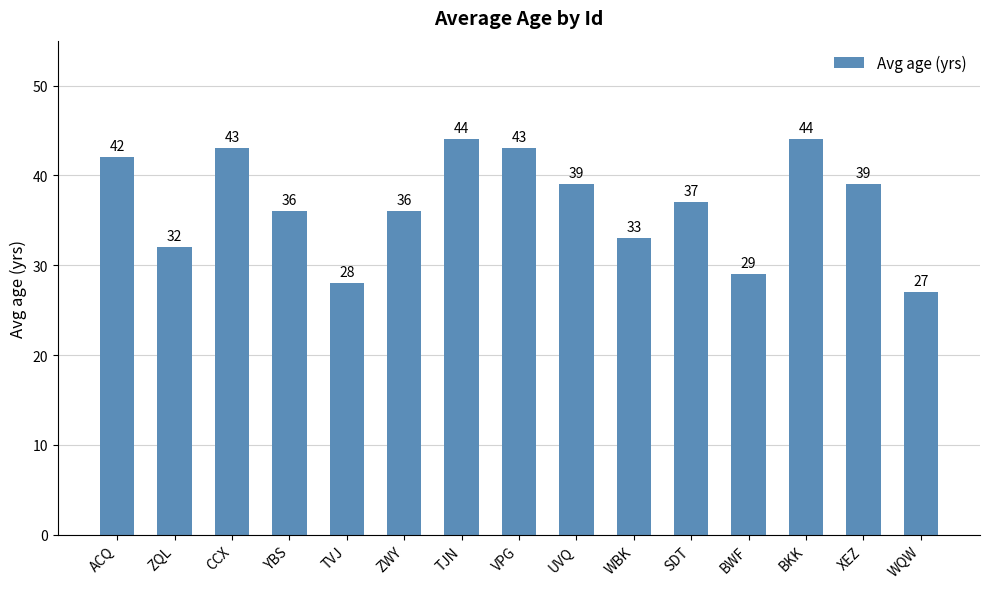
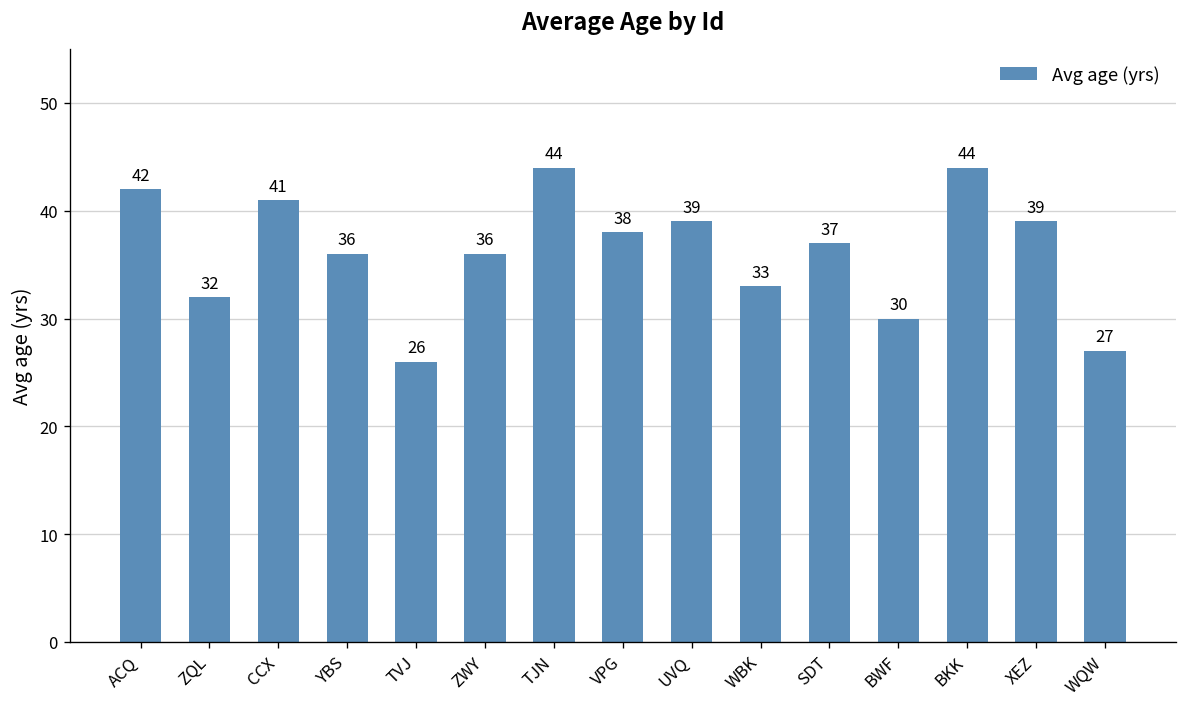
  {
    "ACQ": 42,
    "ZQL": 32,
-   "CCX": 43,
+   "CCX": 41,
    "YBS": 36,
-   "TVJ": 28,
+   "TVJ": 26,
    "ZWY": 36,
    "TJN": 44,
-   "VPG": 43,
+   "VPG": 38,
    "UVQ": 39,
    "WBK": 33,
    "SDT": 37,
-   "BWF": 29,
+   "BWF": 30,
    "BKK": 44,
    "XEZ": 39,
    "WQW": 27
  }
